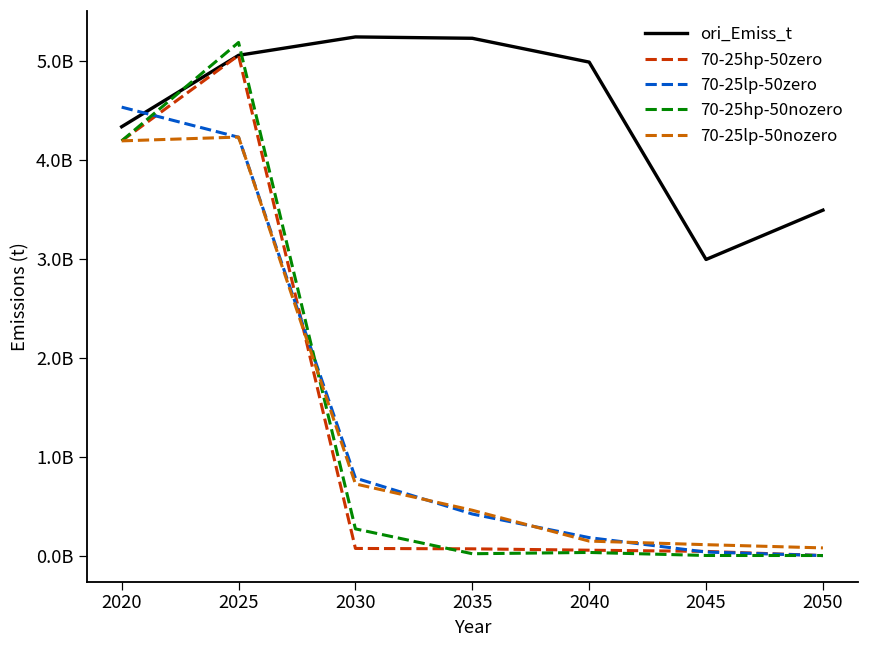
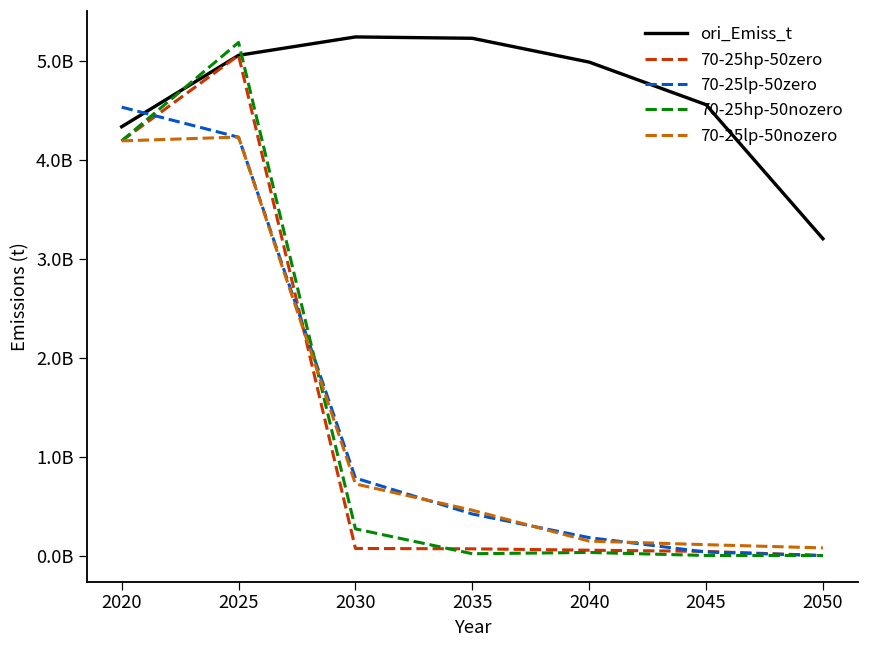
  {
    "ori_Emiss_t": {
      "2020": 4300000000,
      "2030": 5200000000,
      "2035": 5200000000,
      "2040": 5000000000,
-     "2045": 3000000000,
-     "2050": 3500000000
+     "2045": 4600000000,
+     "2050": 3200000000
    },
    "70-25lp-50zero": {
      "2020": 4500000000,
      "2030": 800000000,
      "2035": 400000000,
      "2040": 200000000
    },
    "70-25hp-50nozero": {
      "2025": 5200000000,
      "2030": 300000000,
      "2035": 0,
      "2045": 0
    }
  }
